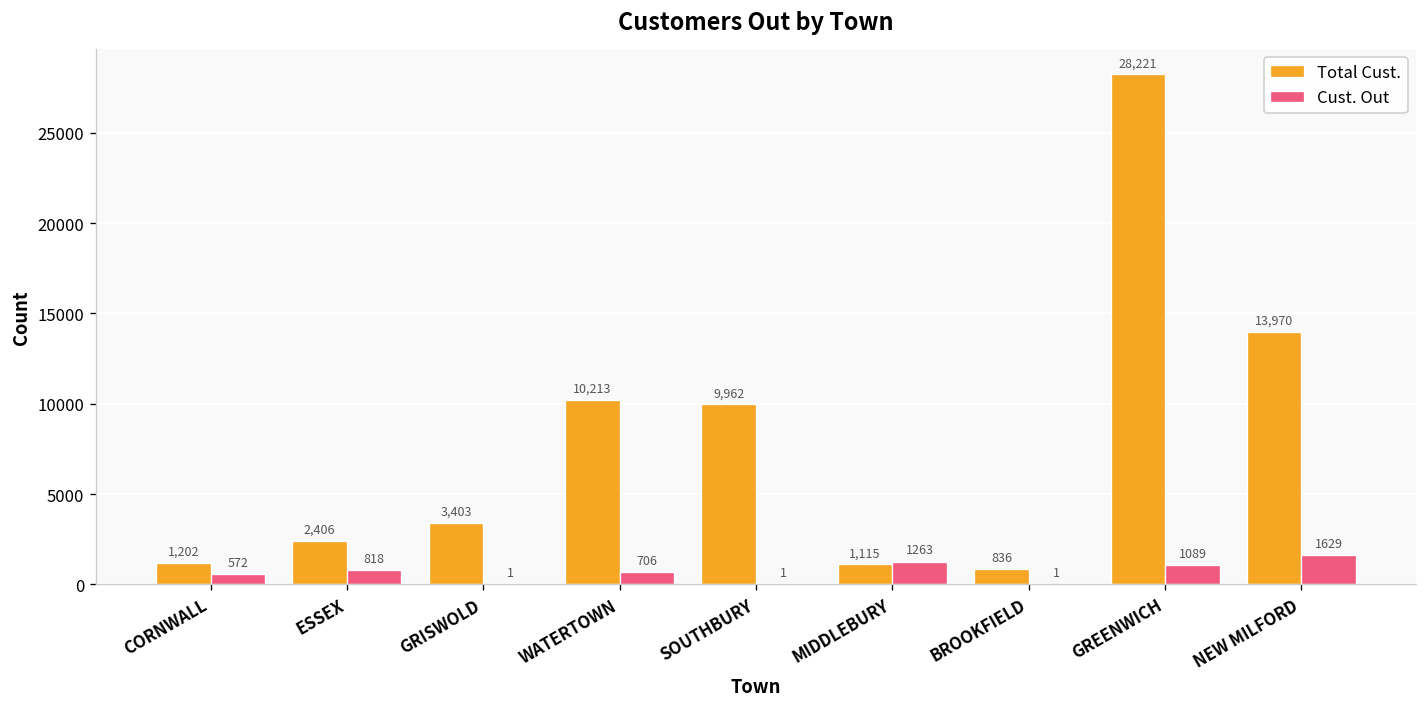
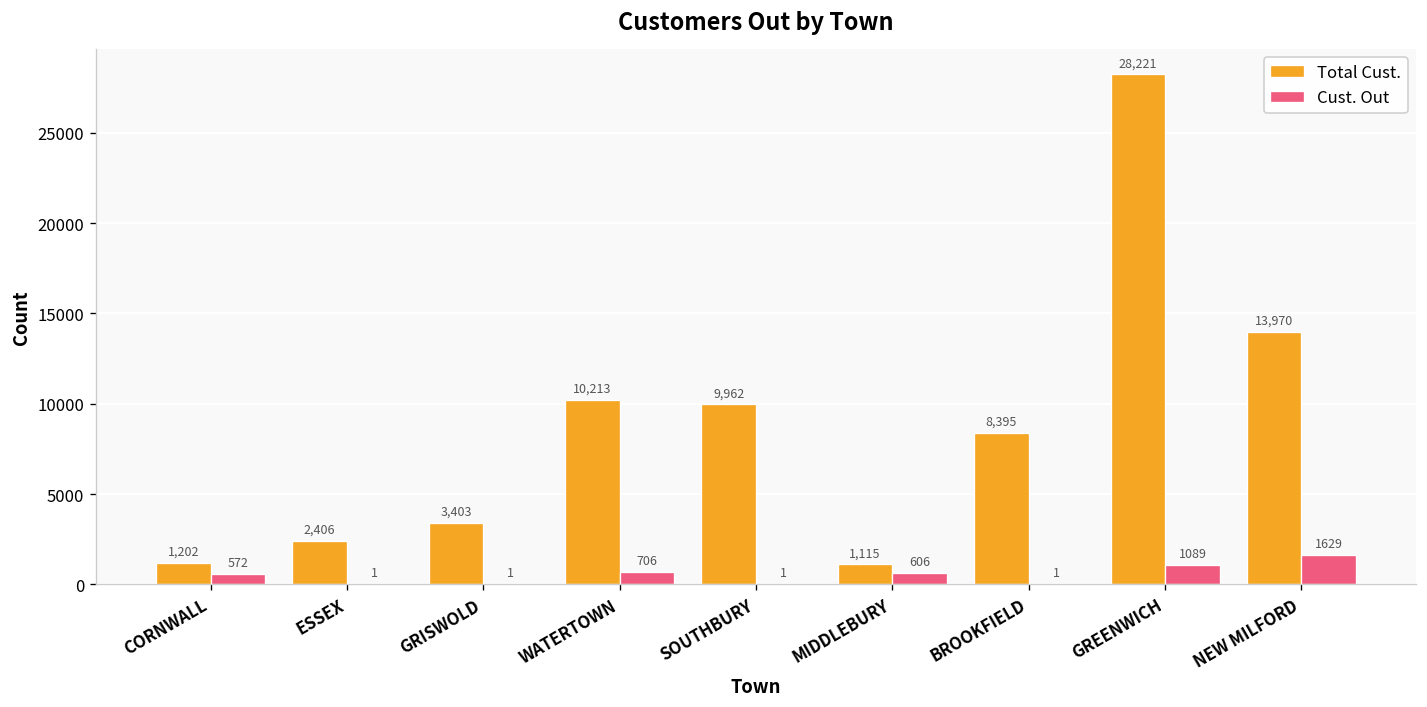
  {
    "Total Cust.": {
      "CORNWALL": "1,202",
      "ESSEX": "2,406",
      "GRISWOLD": "3,403",
      "WATERTOWN": "10,213",
      "SOUTHBURY": "9,962",
      "MIDDLEBURY": "1,115",
-     "BROOKFIELD": "836",
+     "BROOKFIELD": "8,395",
      "GREENWICH": "28,221",
      "NEW MILFORD": "13,970"
    },
    "Cust. Out": {
      "CORNWALL": "572",
-     "ESSEX": "818",
+     "ESSEX": "1",
      "GRISWOLD": "1",
      "WATERTOWN": "706",
      "SOUTHBURY": "1",
-     "MIDDLEBURY": "1263",
+     "MIDDLEBURY": "606",
      "BROOKFIELD": "1",
      "GREENWICH": "1089",
      "NEW MILFORD": "1629"
    }
  }
